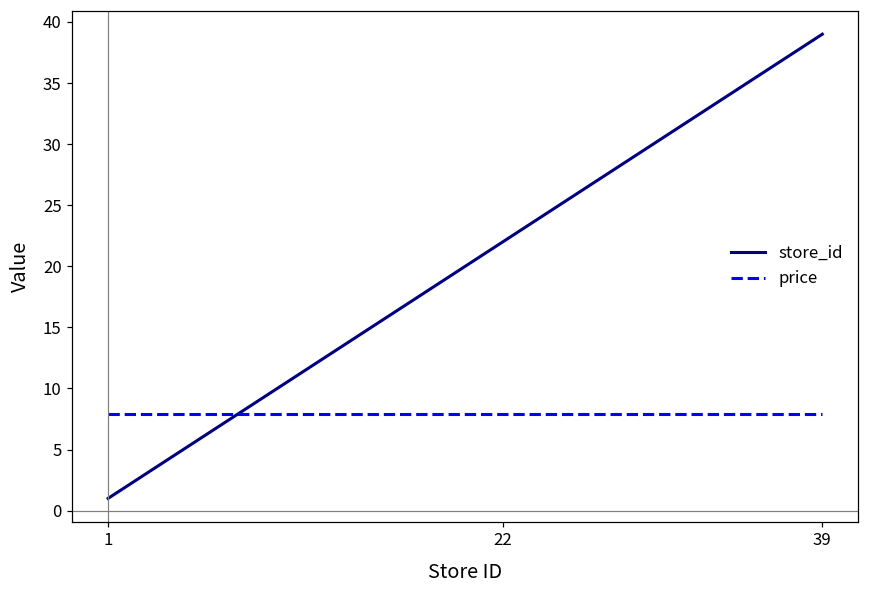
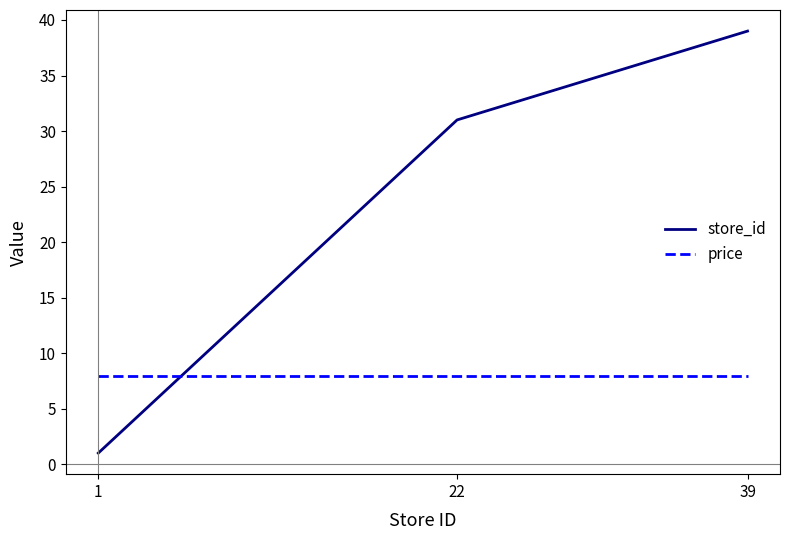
  {
    "store_id": {
      "1": 1,
-     "22": 22,
+     "22": 31,
      "39": 39
    },
    "price": {
      "1": 8,
      "22": 8,
      "39": 8
    }
  }
